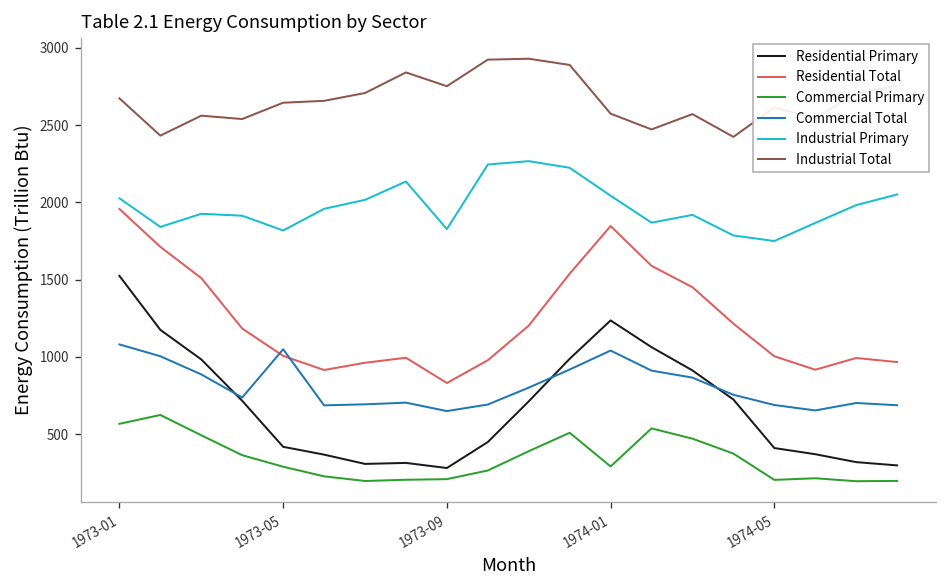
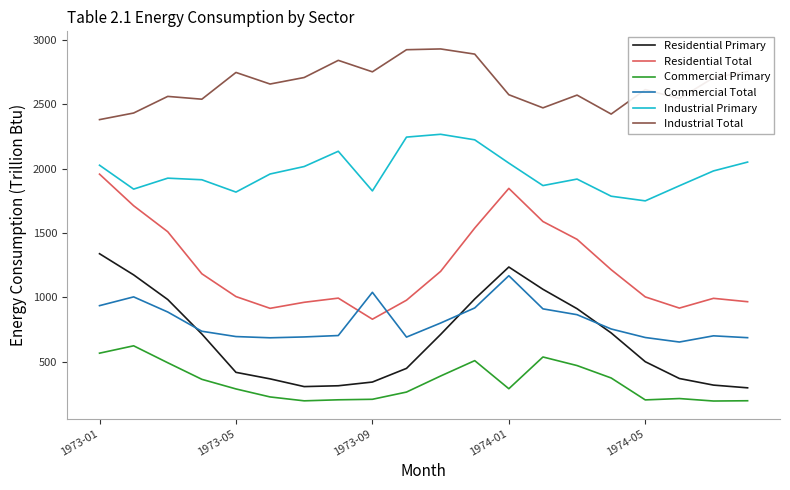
  {
    "Residential Primary": {
-     "1973-01": 1520,
+     "1973-01": 1340,
      "1973-05": 420,
-     "1973-09": 280,
+     "1973-09": 340,
      "1974-01": 1240,
-     "1974-05": 410
+     "1974-05": 500
    },
    "Residential Total": {
      "1973-01": 1960,
      "1973-05": 1010,
      "1973-09": 830,
      "1974-01": 1850,
      "1974-05": 1000
    },
    "Commercial Primary": {
      "1973-01": 570,
      "1973-05": 290,
      "1973-09": 210,
      "1974-01": 290,
      "1974-05": 200
    },
    "Commercial Total": {
-     "1973-01": 1080,
-     "1973-05": 1050,
-     "1973-09": 650,
-     "1974-01": 1040,
+     "1973-01": 940,
+     "1973-05": 700,
+     "1973-09": 1040,
+     "1974-01": 1170,
      "1974-05": 690
    },
    "Industrial Primary": {
      "1973-01": 2030,
      "1973-05": 1820,
      "1973-09": 1830,
      "1974-01": 2040,
      "1974-05": 1750
    },
    "Industrial Total": {
-     "1973-01": 2670,
-     "1973-05": 2650,
+     "1973-01": 2380,
+     "1973-05": 2750,
      "1973-09": 2750,
      "1974-01": 2570
    }
  }
